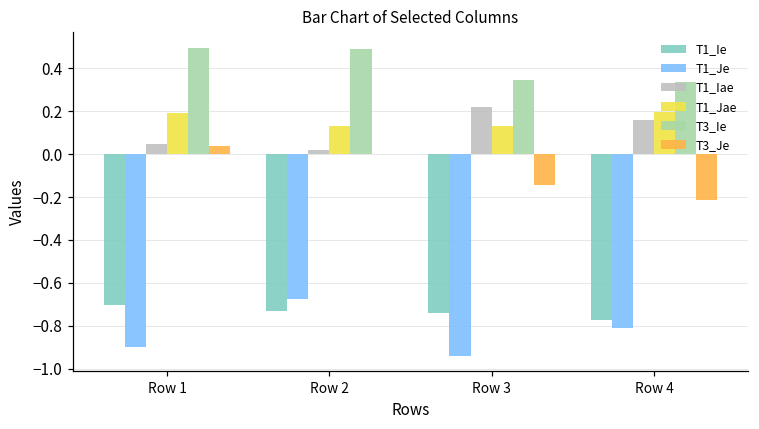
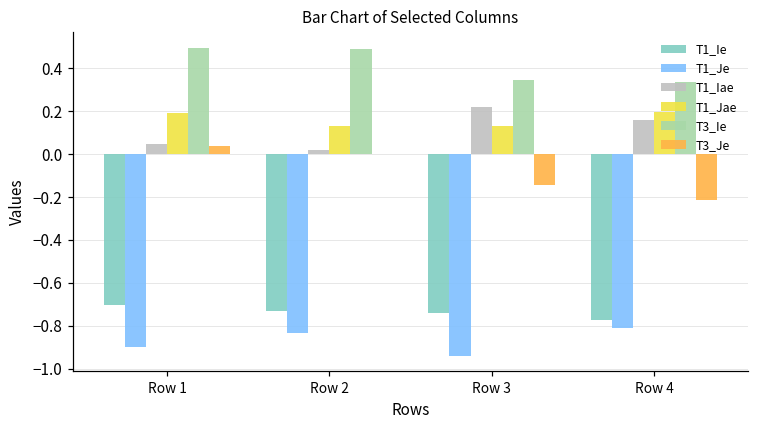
  {
    "T1_Je": {
      "Row 1": -0.90,
-     "Row 2": -0.67,
+     "Row 2": -0.83,
      "Row 3": -0.94,
      "Row 4": -0.81
    }
  }
